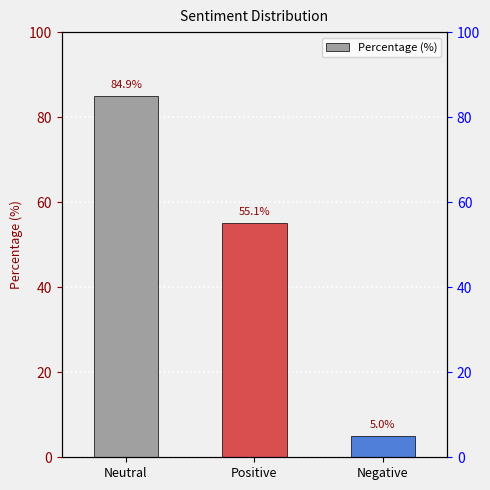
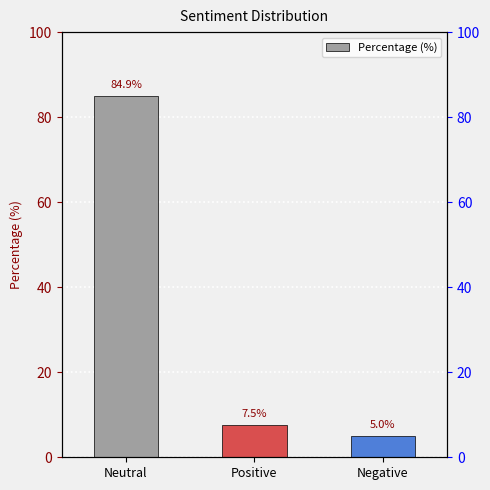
  {
    "Neutral": "84.9%",
-   "Positive": "55.1%",
+   "Positive": "7.5%",
    "Negative": "5.0%"
  }
